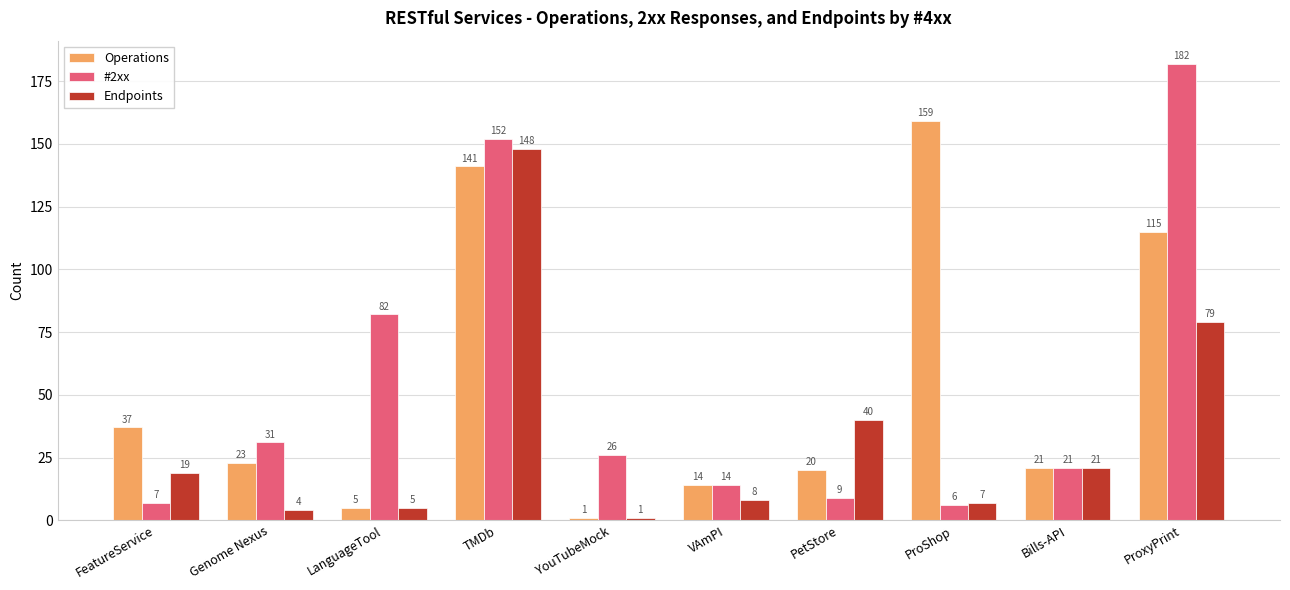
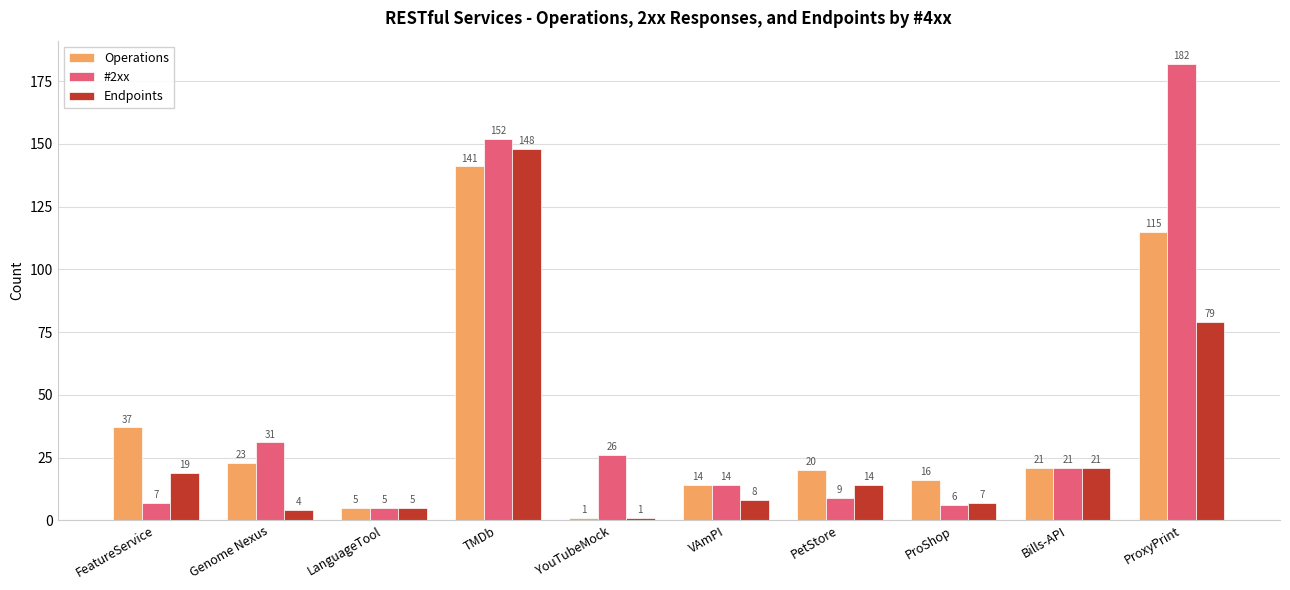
  {
    "Operations": {
      "FeatureService": 37,
      "Genome Nexus": 23,
      "LanguageTool": 5,
      "TMDb": 141,
      "YouTubeMock": 1,
      "VAmPI": 14,
      "PetStore": 20,
-     "ProShop": 159,
+     "ProShop": 16,
      "Bills-API": 21,
      "ProxyPrint": 115
    },
    "#2xx": {
      "FeatureService": 7,
      "Genome Nexus": 31,
-     "LanguageTool": 82,
+     "LanguageTool": 5,
      "TMDb": 152,
      "YouTubeMock": 26,
      "VAmPI": 14,
      "PetStore": 9,
      "ProShop": 6,
      "Bills-API": 21,
      "ProxyPrint": 182
    },
    "Endpoints": {
      "FeatureService": 19,
      "Genome Nexus": 4,
      "LanguageTool": 5,
      "TMDb": 148,
      "YouTubeMock": 1,
      "VAmPI": 8,
-     "PetStore": 40,
+     "PetStore": 14,
      "ProShop": 7,
      "Bills-API": 21,
      "ProxyPrint": 79
    }
  }
